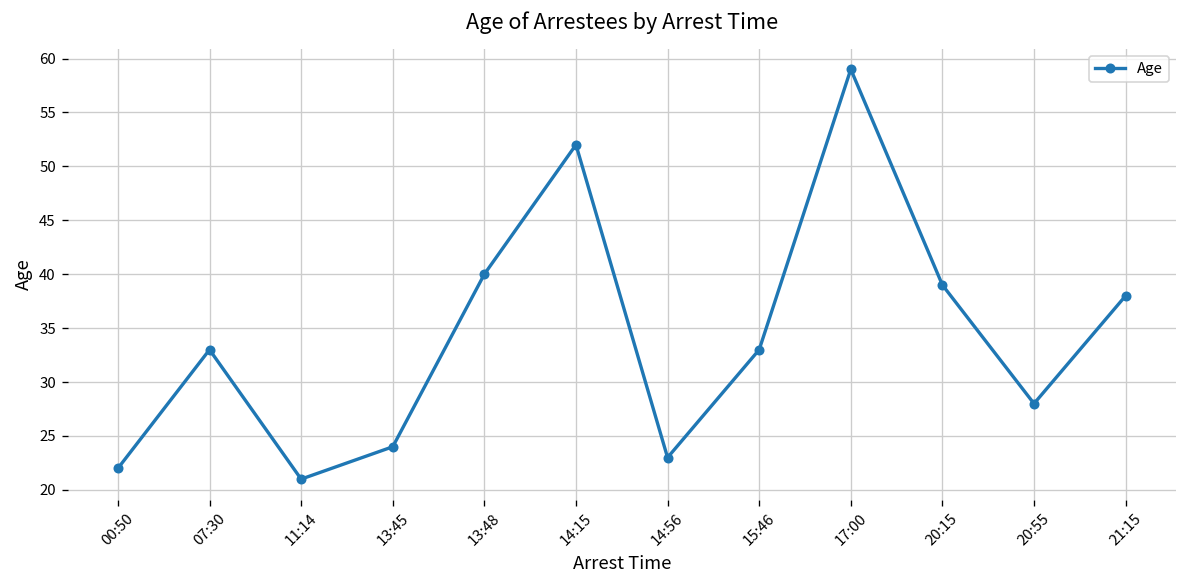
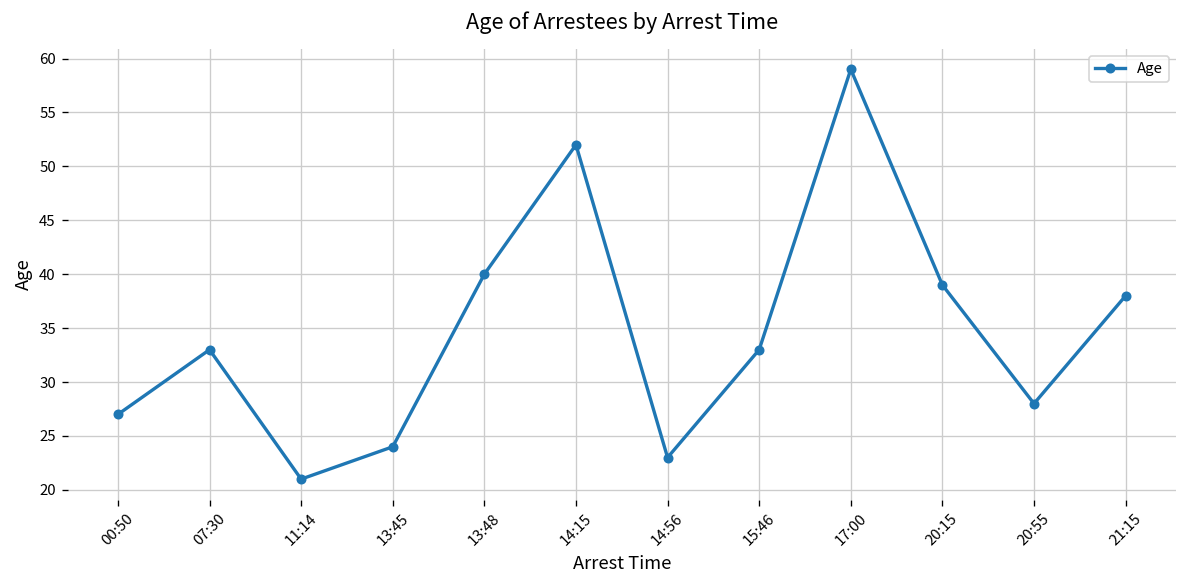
  {
-   "00:50": 22,
+   "00:50": 27,
    "07:30": 33,
    "11:14": 21,
    "13:45": 24,
    "13:48": 40,
    "14:15": 52,
    "14:56": 23,
    "15:46": 33,
    "17:00": 59,
    "20:15": 39,
    "20:55": 28,
    "21:15": 38
  }
